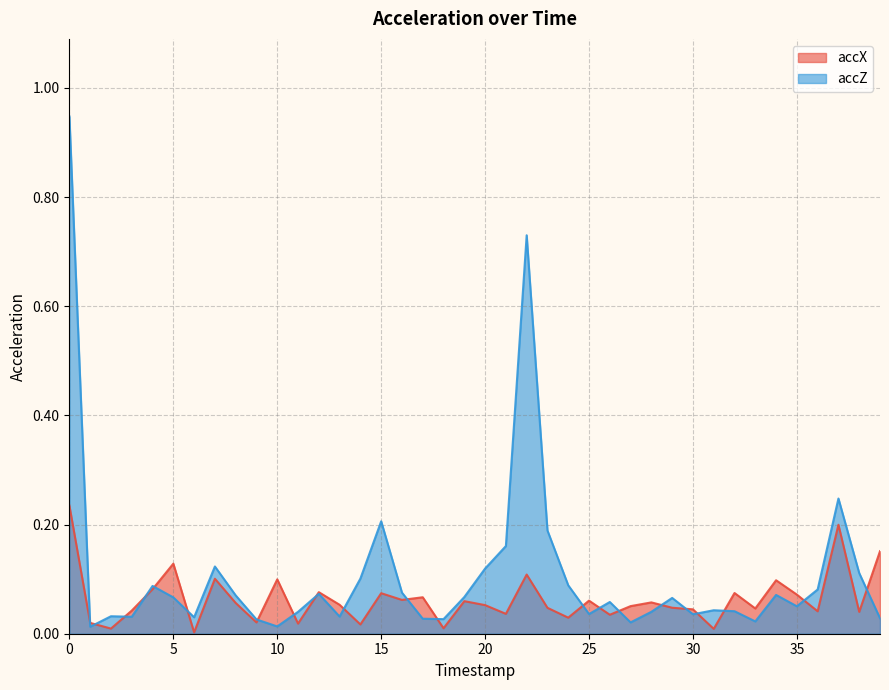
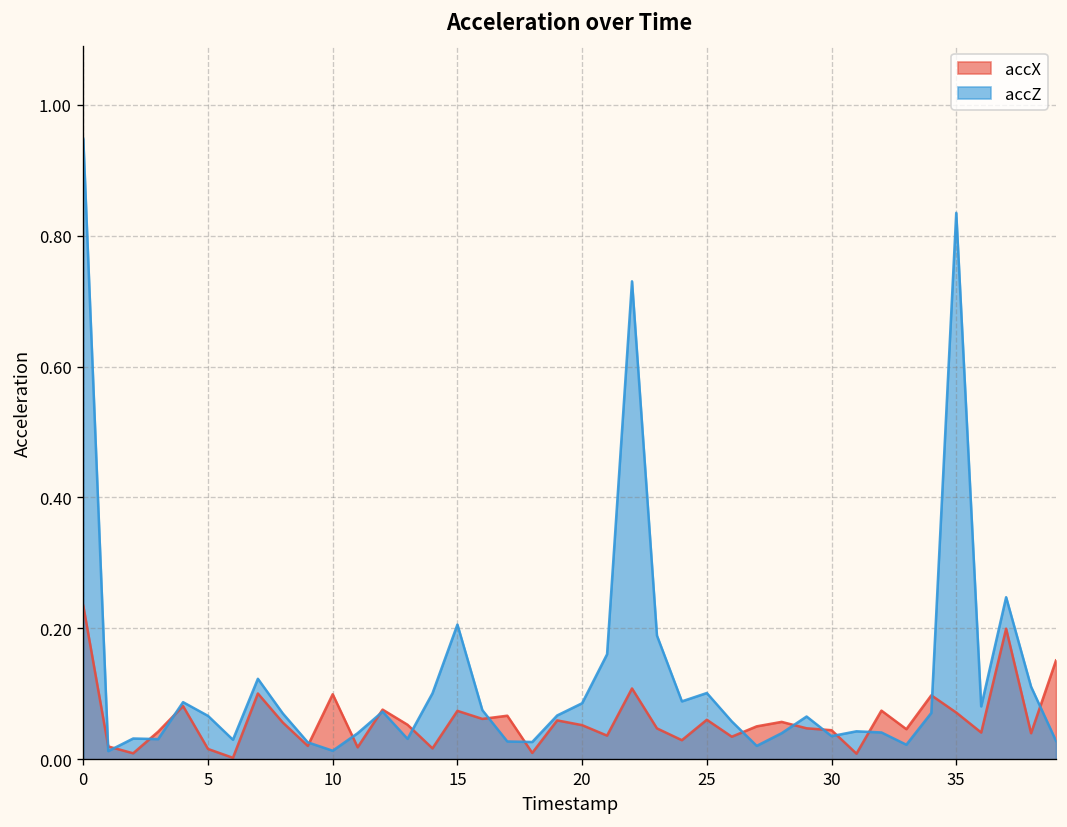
  {
    "accX": {
      "0": 0.23,
-     "5": 0.13,
+     "5": 0.02,
      "10": 0.10,
      "15": 0.07,
      "20": 0.05,
      "25": 0.06,
      "30": 0.04,
      "35": 0.07
    },
    "accZ": {
      "0": 0.95,
      "5": 0.07,
      "10": 0.01,
      "15": 0.21,
-     "20": 0.12,
-     "25": 0.04,
+     "20": 0.09,
+     "25": 0.10,
      "30": 0.04,
-     "35": 0.05
+     "35": 0.83
    }
  }
